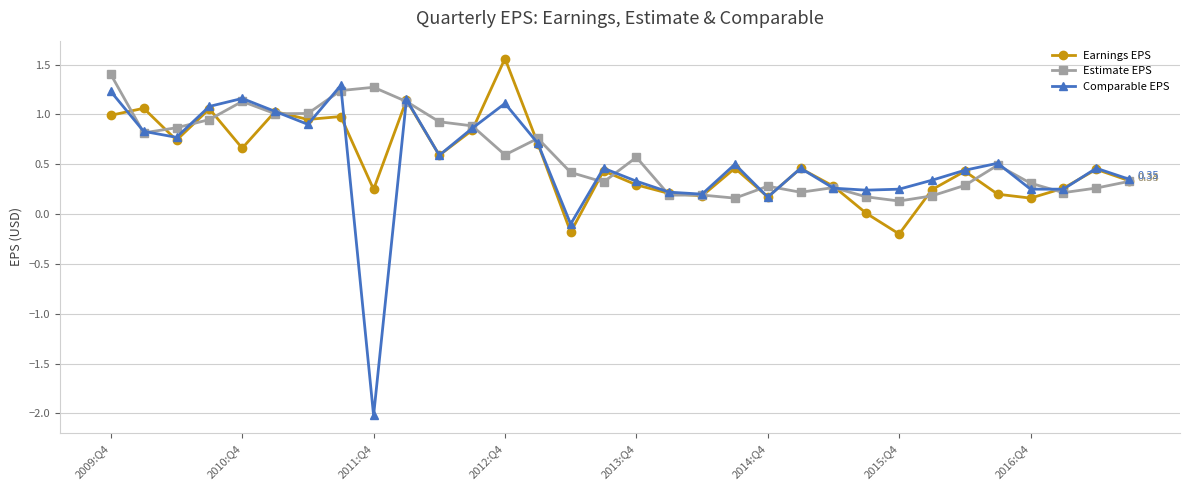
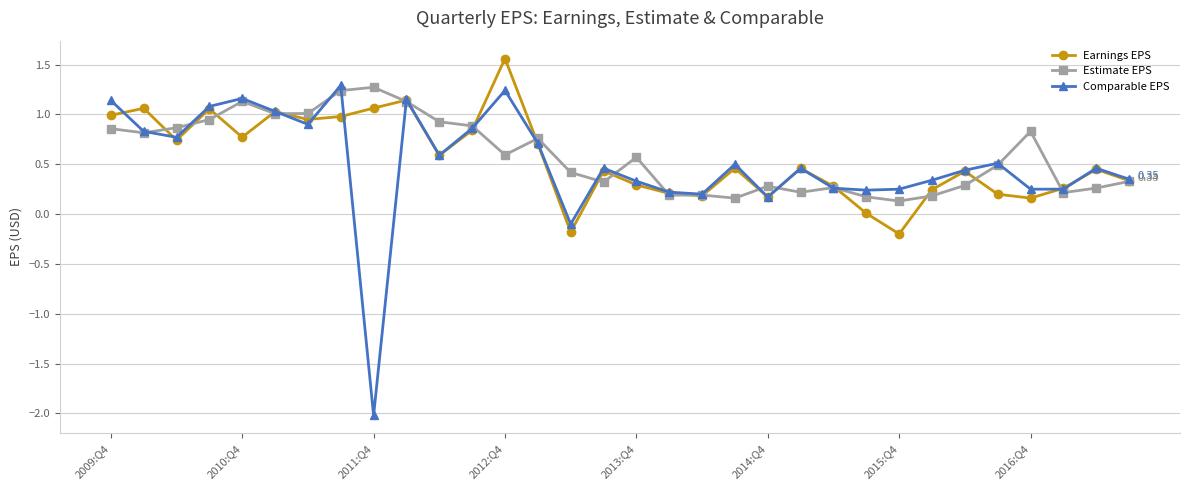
  {
    "Earnings EPS": {
      "2009:Q4": 1.0,
-     "2010:Q4": 0.7,
-     "2011:Q4": 0.2,
+     "2010:Q4": 0.8,
+     "2011:Q4": 1.1,
      "2012:Q4": 1.6,
      "2013:Q4": 0.3,
      "2015:Q4": -0.2,
      "2016:Q4": 0.2
    },
    "Estimate EPS": {
-     "2009:Q4": 1.4,
+     "2009:Q4": 0.9,
      "2010:Q4": 1.1,
      "2011:Q4": 1.3,
      "2012:Q4": 0.6,
      "2013:Q4": 0.6,
      "2014:Q4": 0.3,
      "2015:Q4": 0.1,
-     "2016:Q4": 0.3
+     "2016:Q4": 0.8
    },
    "Comparable EPS": {
-     "2009:Q4": 1.2,
+     "2009:Q4": 1.1,
      "2010:Q4": 1.2,
      "2011:Q4": -2.0,
-     "2012:Q4": 1.1,
+     "2012:Q4": 1.2,
      "2013:Q4": 0.3,
      "2015:Q4": 0.3,
      "2016:Q4": 0.3
    }
  }
